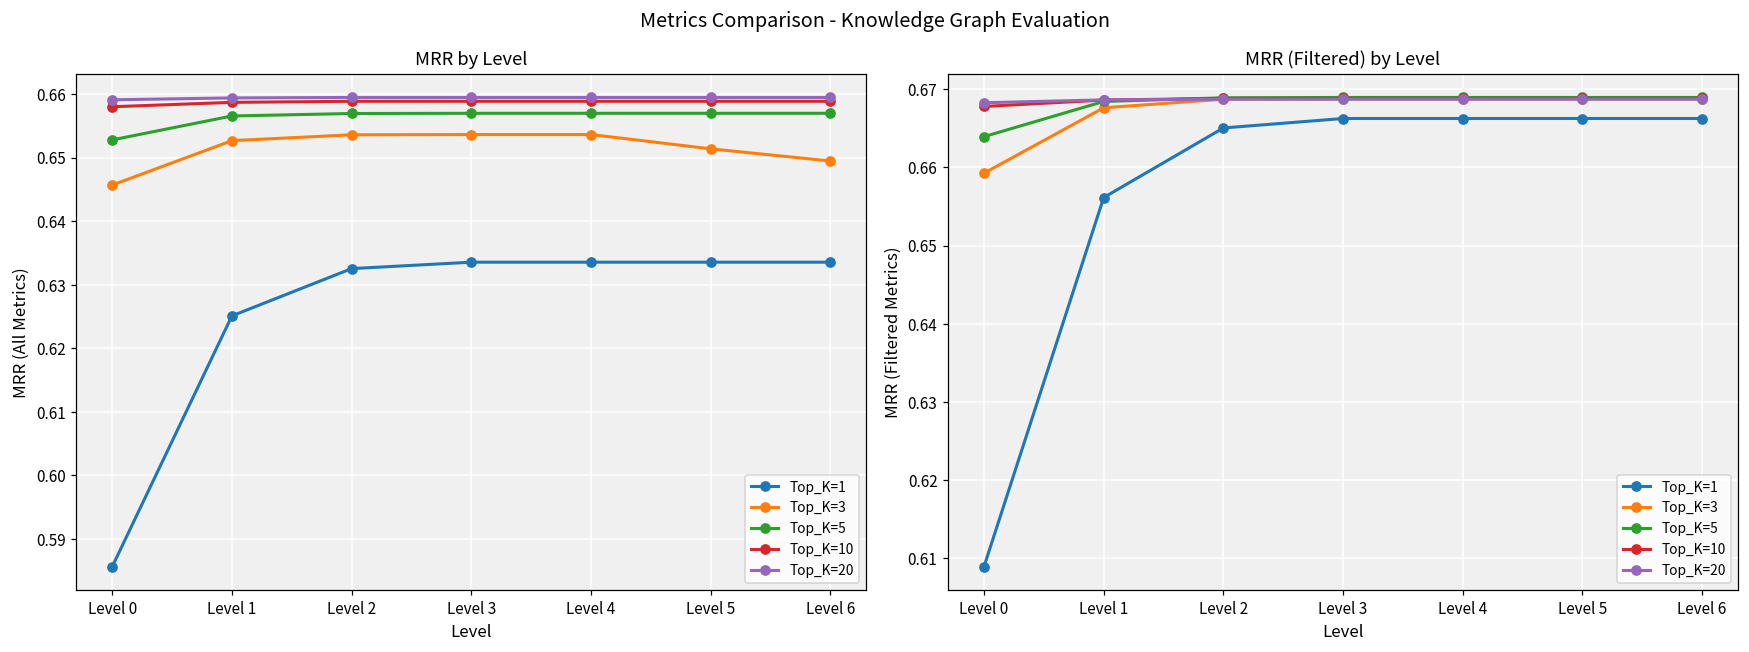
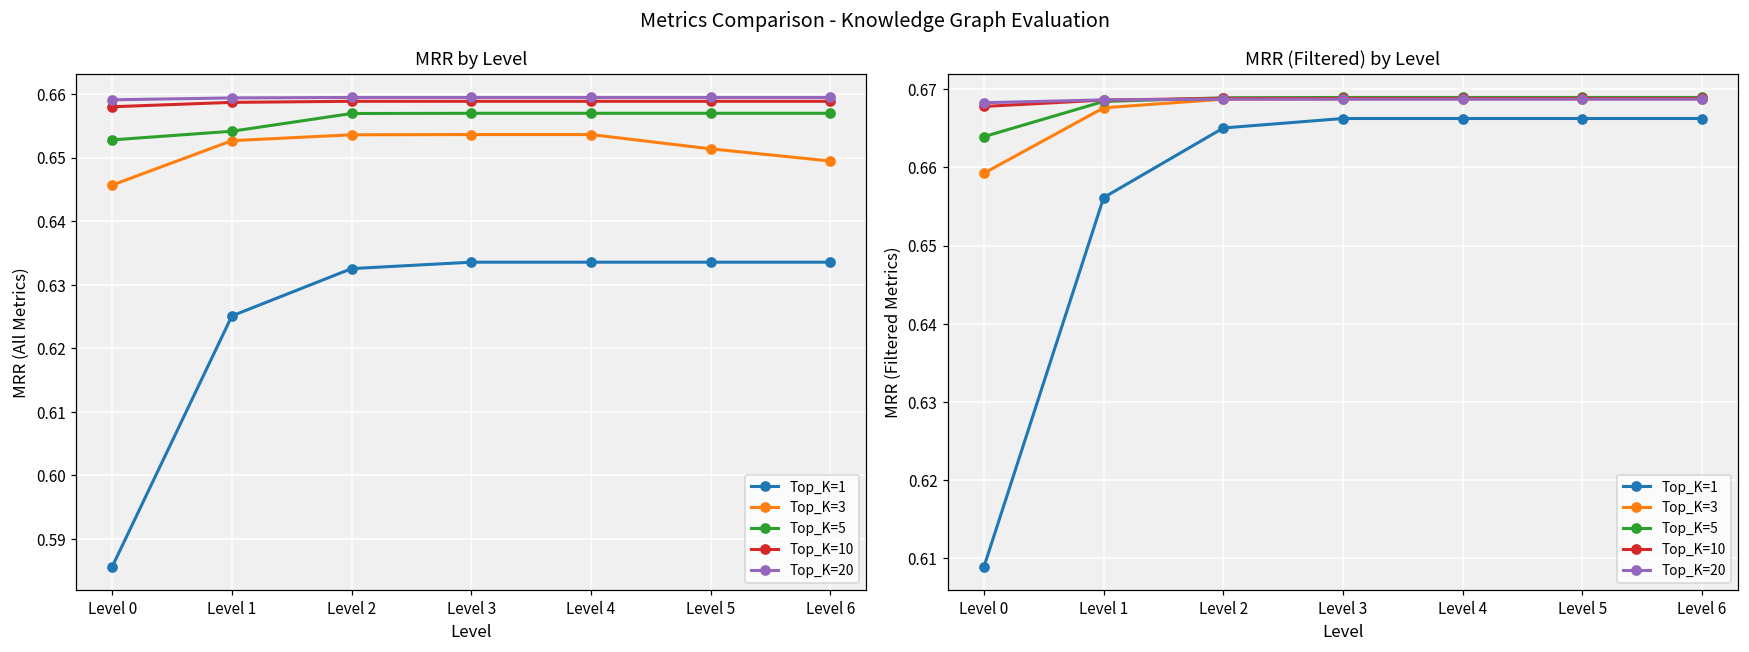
  {
    "MRR by Level": {
      "Top_K=1": {
        "Level 0": 0.586,
        "Level 1": 0.625,
        "Level 2": 0.633,
        "Level 3": 0.634,
        "Level 4": 0.634,
        "Level 5": 0.634,
        "Level 6": 0.634
      },
      "Top_K=3": {
        "Level 0": 0.646,
        "Level 1": 0.653,
        "Level 2": 0.654,
        "Level 3": 0.654,
        "Level 4": 0.654,
        "Level 5": 0.651,
        "Level 6": 0.649
      },
      "Top_K=5": {
        "Level 0": 0.653,
-       "Level 1": 0.657,
+       "Level 1": 0.654,
        "Level 2": 0.657,
        "Level 3": 0.657,
        "Level 4": 0.657,
        "Level 5": 0.657,
        "Level 6": 0.657
      },
      "Top_K=10": {
        "Level 0": 0.658,
        "Level 1": 0.659,
        "Level 2": 0.659,
        "Level 3": 0.659,
        "Level 4": 0.659,
        "Level 5": 0.659,
        "Level 6": 0.659
      },
      "Top_K=20": {
        "Level 0": 0.659,
        "Level 1": 0.659,
        "Level 2": 0.659,
        "Level 3": 0.659,
        "Level 4": 0.659,
        "Level 5": 0.659,
        "Level 6": 0.659
      }
    },
    "MRR (Filtered) by Level": {
      "Top_K=1": {
        "Level 0": 0.609,
        "Level 1": 0.656,
        "Level 2": 0.665,
        "Level 3": 0.666,
        "Level 4": 0.666,
        "Level 5": 0.666,
        "Level 6": 0.666
      },
      "Top_K=3": {
        "Level 0": 0.659,
        "Level 1": 0.668
      },
      "Top_K=5": {
        "Level 0": 0.664
      },
      "Top_K=10": {
        "Level 0": 0.668
      },
      "Top_K=20": {
        "Level 0": 0.668
      }
    }
  }
